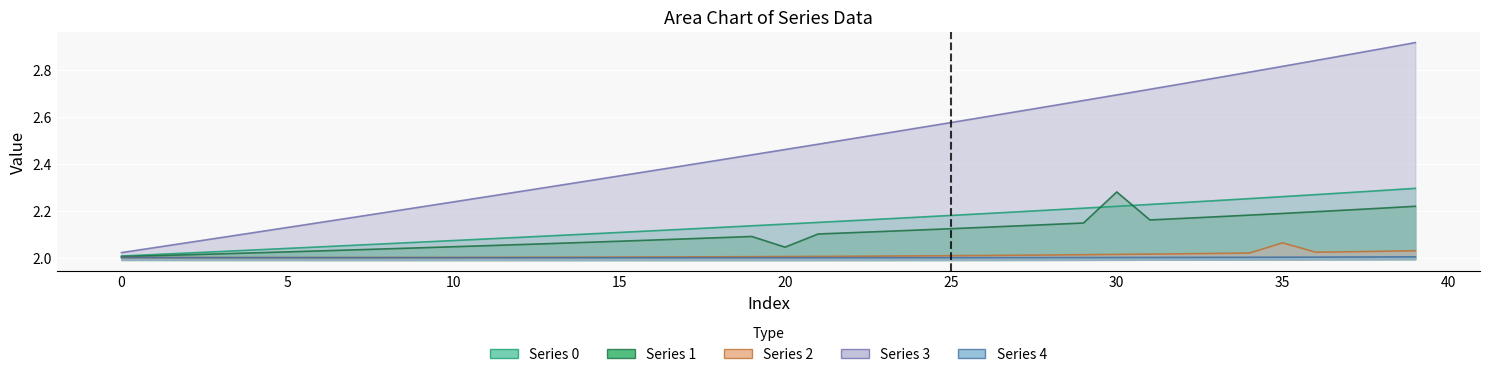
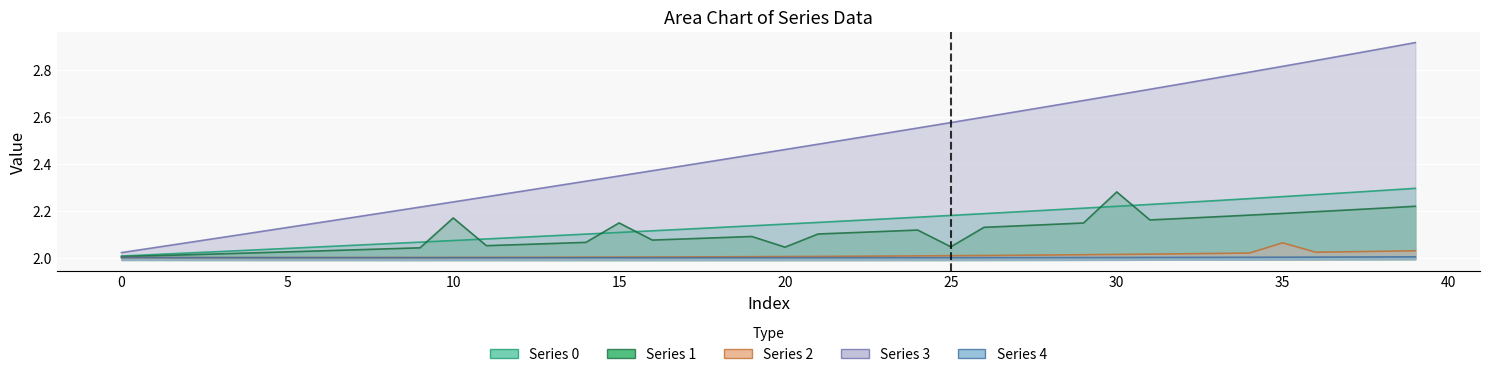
  {
    "Series 1": {
      "5": 2.02,
-     "10": 2.05,
-     "15": 2.07,
+     "10": 2.17,
+     "15": 2.15,
      "20": 2.04,
-     "25": 2.12,
+     "25": 2.05,
      "30": 2.28,
      "35": 2.19
    },
    "Series 2": {
      "30": 2.01,
      "35": 2.06
    }
  }
